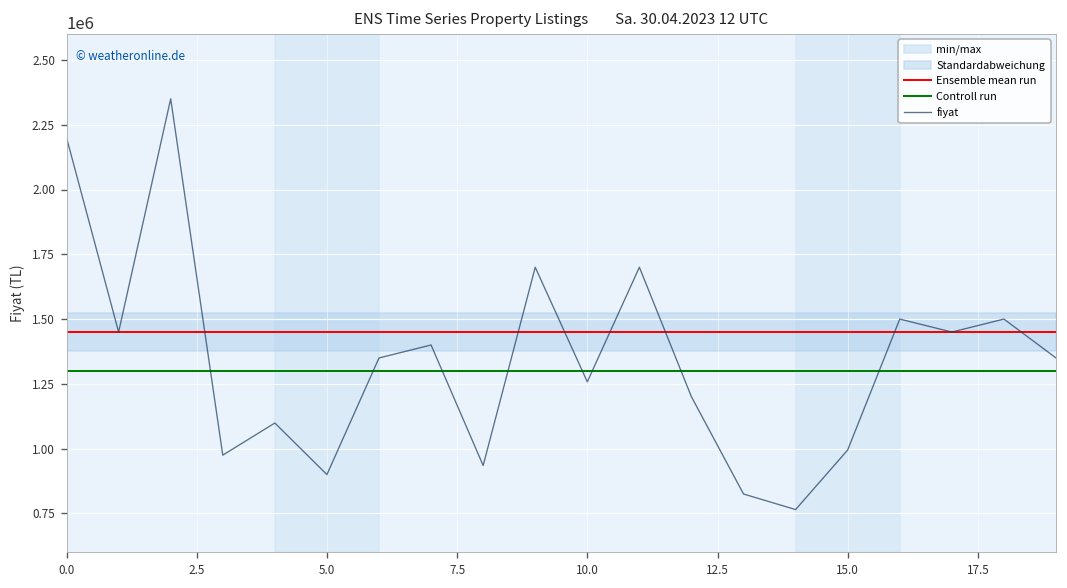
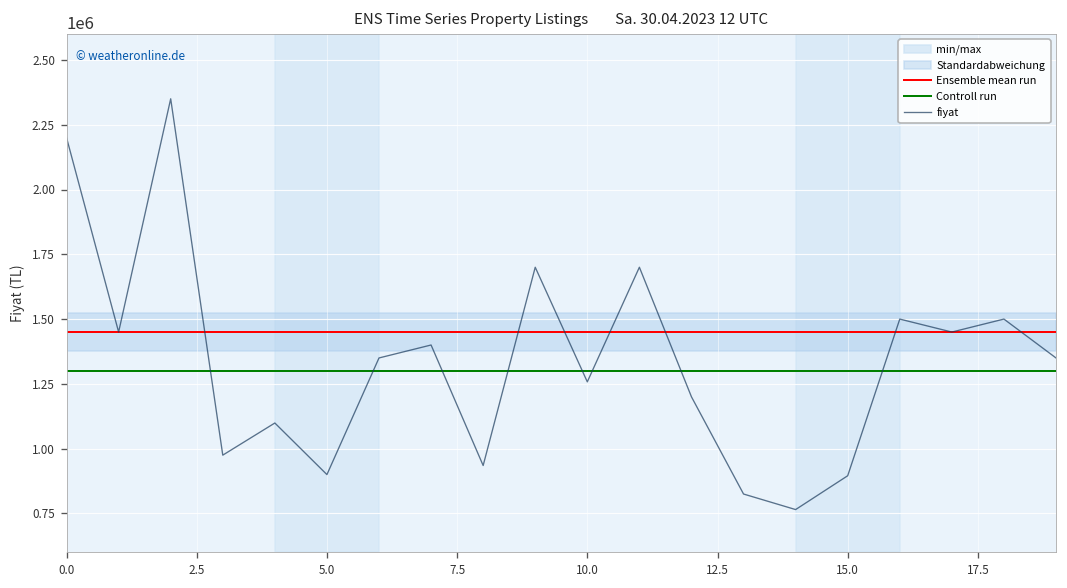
  {
    "Ensemble mean run": {
      "0.0": 1450000,
      "5.0": 1450000,
      "10.0": 1450000,
      "15.0": 1450000
    },
    "Controll run": {
      "0.0": 1300000,
      "5.0": 1300000,
      "10.0": 1300000,
      "15.0": 1300000
    },
    "fiyat": {
      "0.0": 2200000,
      "5.0": 900000,
      "10.0": 1260000,
-     "15.0": 1000000
+     "15.0": 900000
    }
  }
